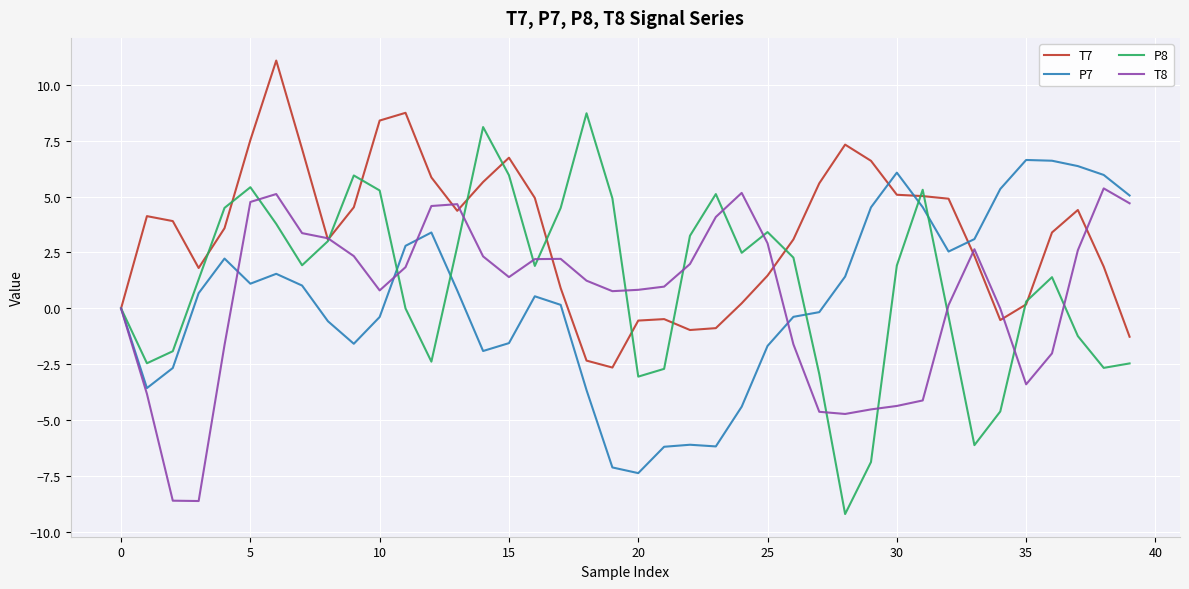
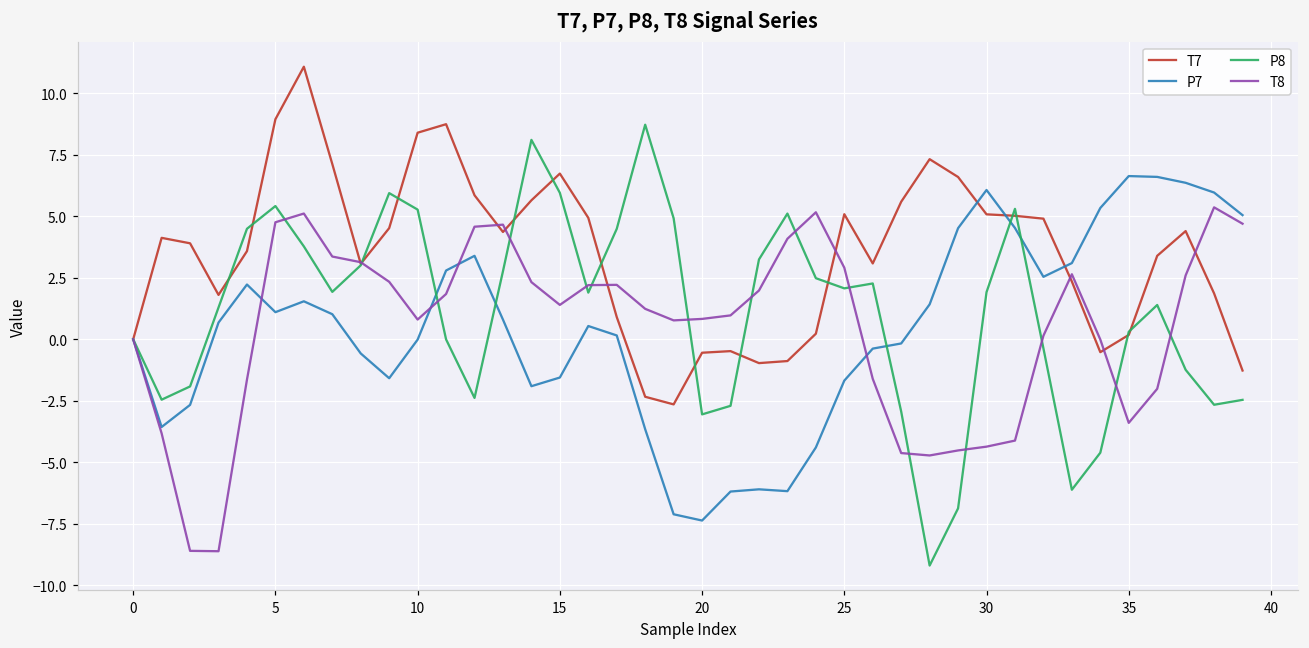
  {
    "T7": {
-     "5": 7.5,
+     "5": 8.9,
      "10": 8.4,
      "15": 6.7,
      "20": -0.5,
-     "25": 1.5,
+     "25": 5.1,
      "30": 5.1,
      "35": 0.2
    },
    "P7": {
      "5": 1.1,
-     "10": -0.4,
+     "10": 0.0,
      "15": -1.6,
      "20": -7.4,
      "25": -1.7,
      "30": 6.1,
      "35": 6.6
    },
    "P8": {
      "5": 5.4,
      "10": 5.3,
      "15": 6.0,
      "20": -3.1,
-     "25": 3.4,
+     "25": 2.1,
      "30": 1.9,
      "35": 0.3
    },
    "T8": {
      "5": 4.8,
      "10": 0.8,
      "15": 1.4,
      "20": 0.8,
      "25": 2.9,
      "30": -4.4,
      "35": -3.4
    }
  }
